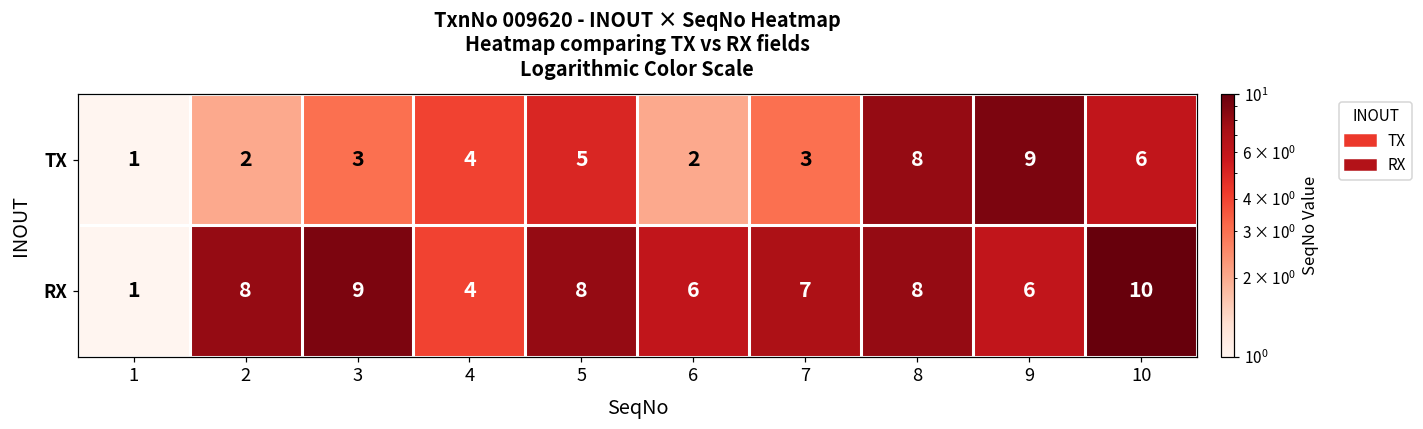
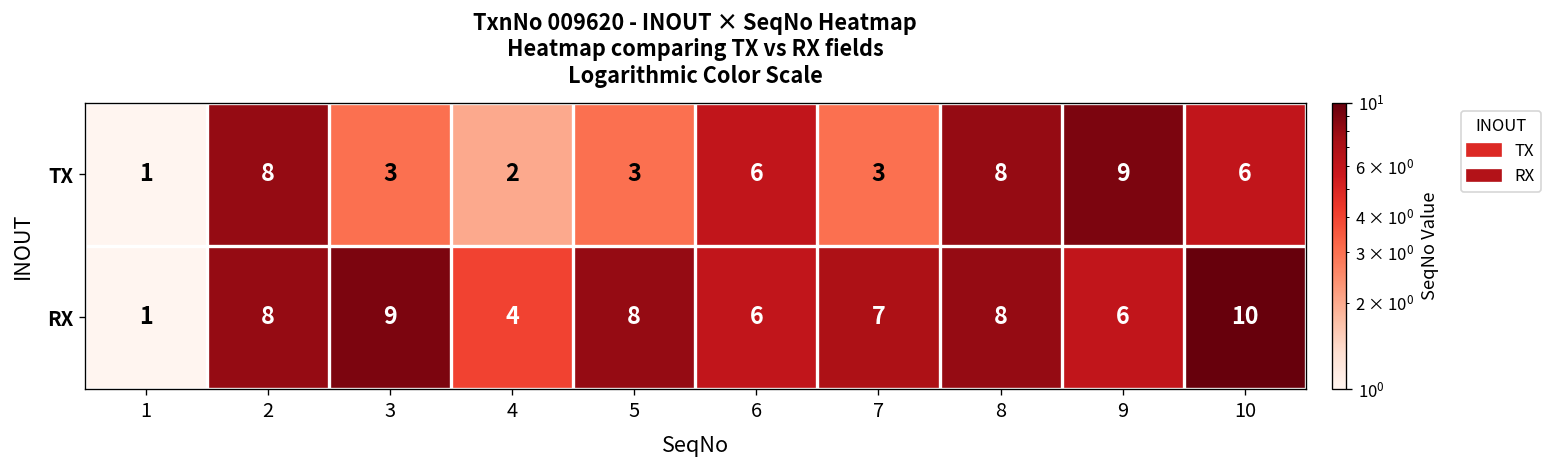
  {
    "TX": {
      "1": 1,
-     "2": 2,
+     "2": 8,
      "3": 3,
-     "4": 4,
-     "5": 5,
-     "6": 2,
+     "4": 2,
+     "5": 3,
+     "6": 6,
      "7": 3,
      "8": 8,
      "9": 9,
      "10": 6
    },
    "RX": {
      "1": 1,
      "2": 8,
      "3": 9,
      "4": 4,
      "5": 8,
      "6": 6,
      "7": 7,
      "8": 8,
      "9": 6,
      "10": 10
    }
  }
